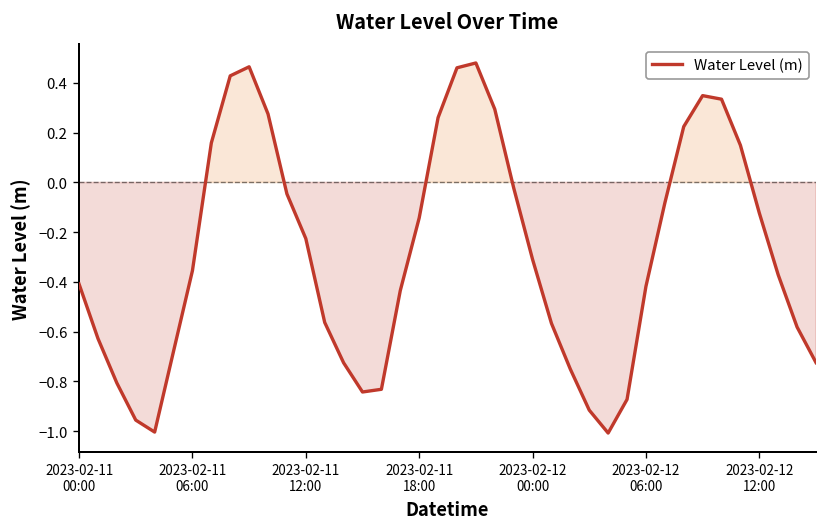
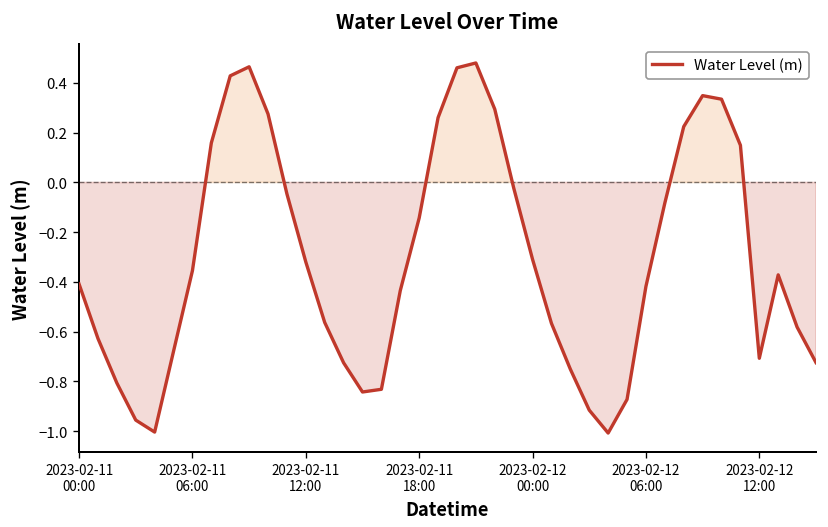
  {
    "2023-02-11 00:00": -0.41,
    "2023-02-11 06:00": -0.35,
-   "2023-02-11 12:00": -0.23,
+   "2023-02-11 12:00": -0.32,
    "2023-02-11 18:00": -0.14,
    "2023-02-12 00:00": -0.31,
    "2023-02-12 06:00": -0.42,
-   "2023-02-12 12:00": -0.12
+   "2023-02-12 12:00": -0.71
  }
